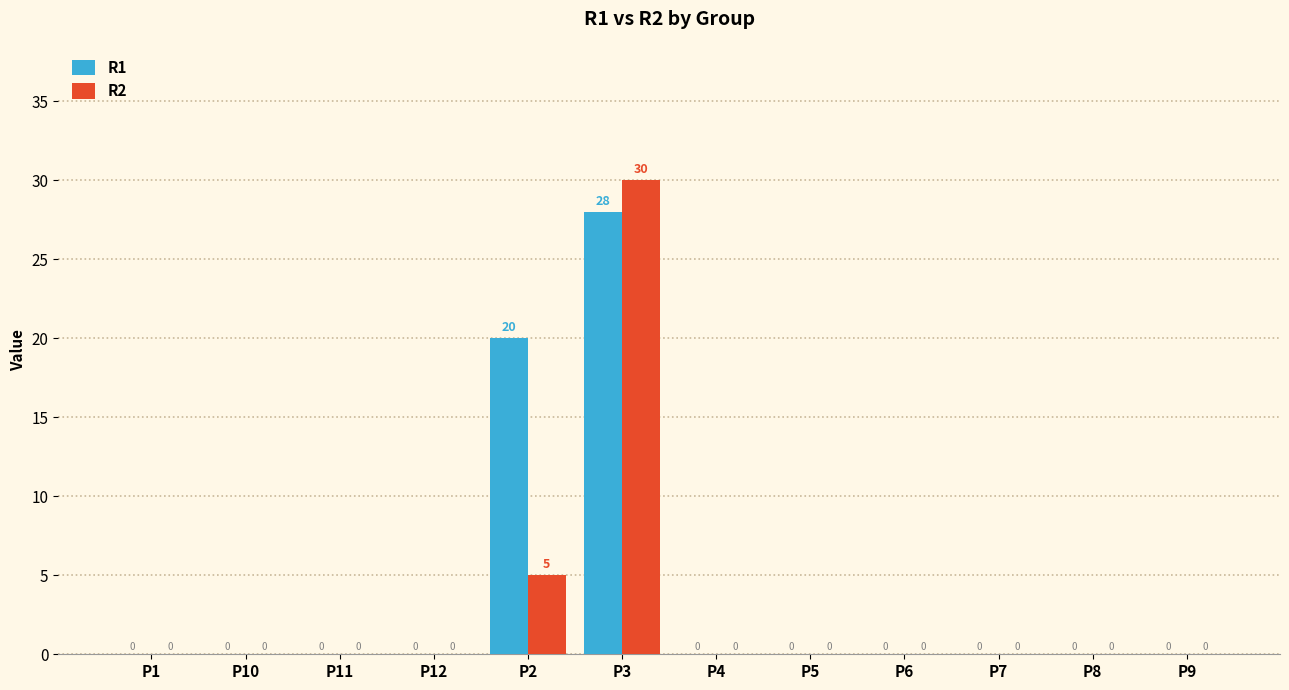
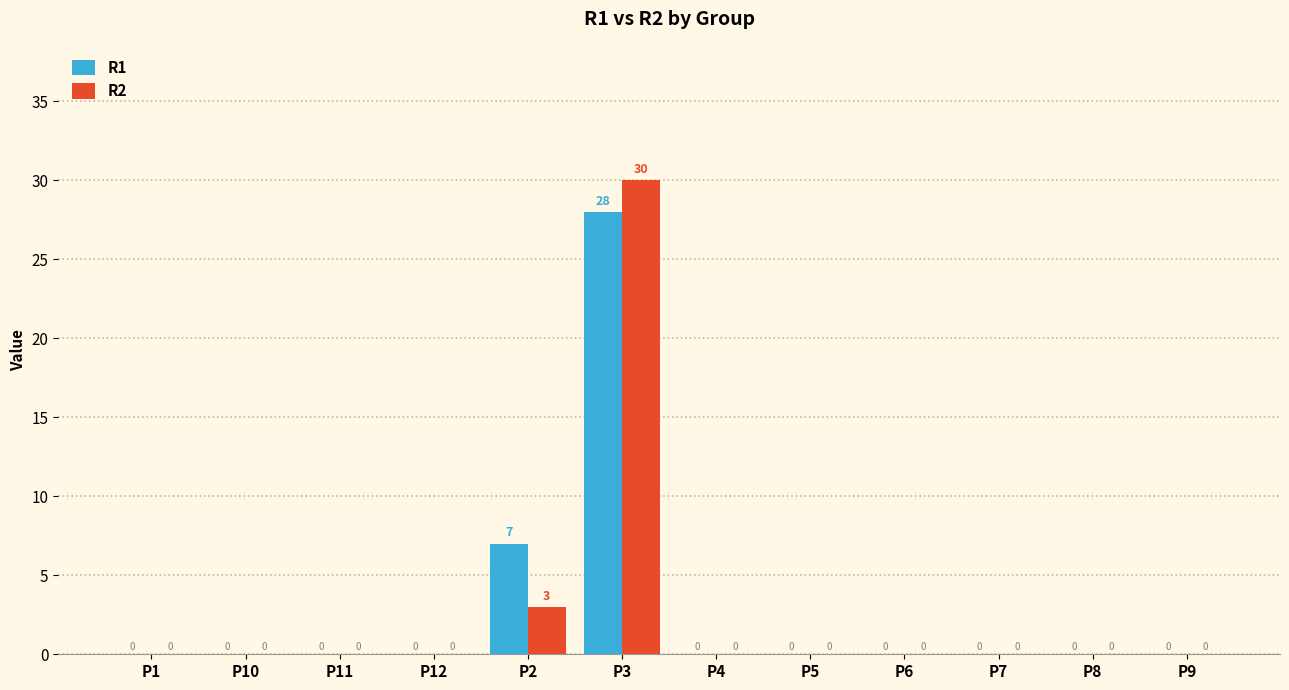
  {
    "R1": {
      "P1": 0,
      "P10": 0,
      "P11": 0,
      "P12": 0,
-     "P2": 20,
+     "P2": 7,
      "P3": 28,
      "P4": 0,
      "P5": 0,
      "P6": 0,
      "P7": 0,
      "P8": 0,
      "P9": 0
    },
    "R2": {
      "P1": 0,
      "P10": 0,
      "P11": 0,
      "P12": 0,
-     "P2": 5,
+     "P2": 3,
      "P3": 30,
      "P4": 0,
      "P5": 0,
      "P6": 0,
      "P7": 0,
      "P8": 0,
      "P9": 0
    }
  }
